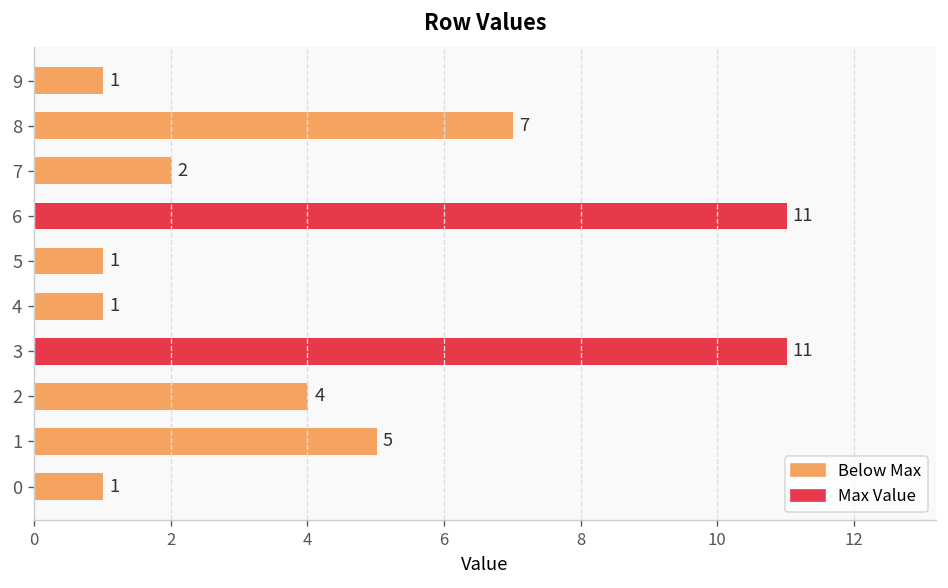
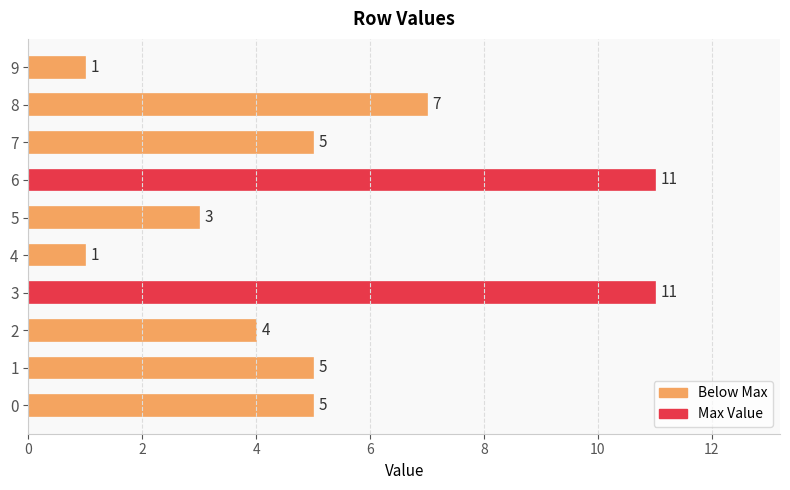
  {
    "9": 1,
    "8": 7,
-   "7": 2,
+   "7": 5,
    "6": 11,
-   "5": 1,
+   "5": 3,
    "4": 1,
    "3": 11,
    "2": 4,
    "1": 5,
-   "0": 1
+   "0": 5
  }
